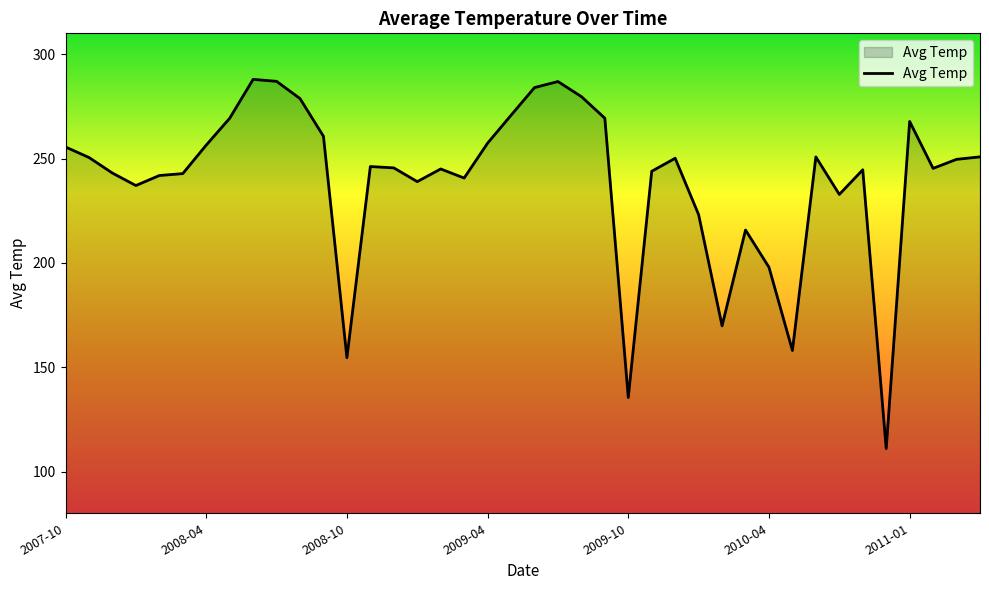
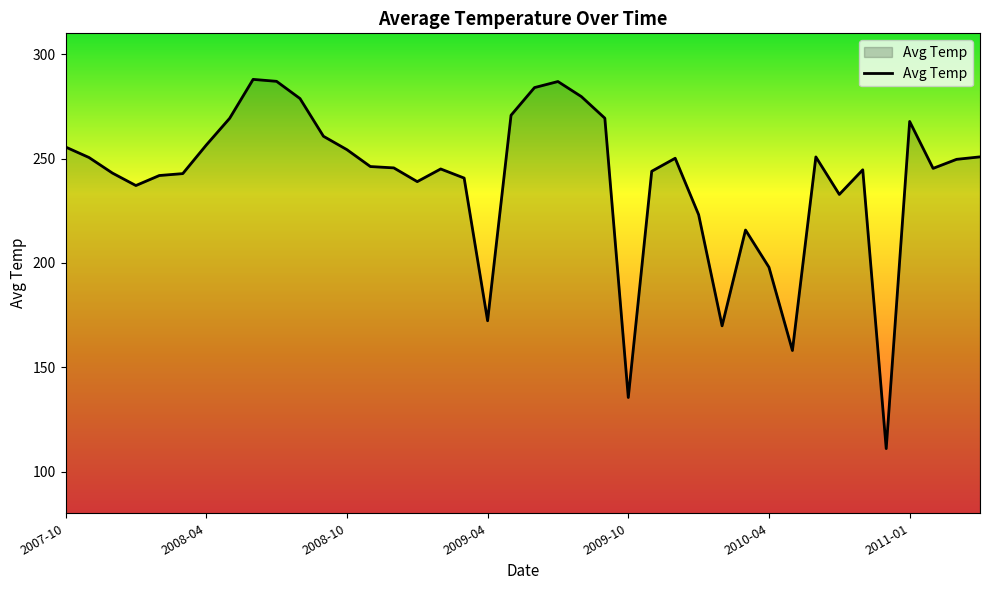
  {
    "2007-10": 256,
    "2008-04": 256,
-   "2008-10": 155,
-   "2009-04": 257,
+   "2008-10": 254,
+   "2009-04": 172,
    "2009-10": 135,
    "2010-04": 198,
    "2011-01": 268
  }
